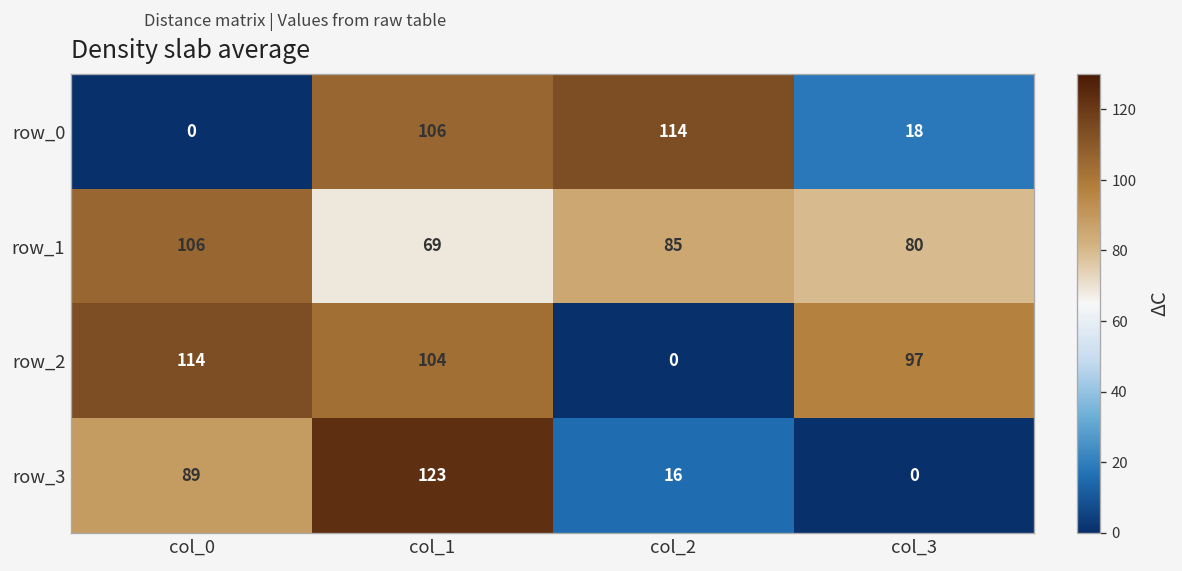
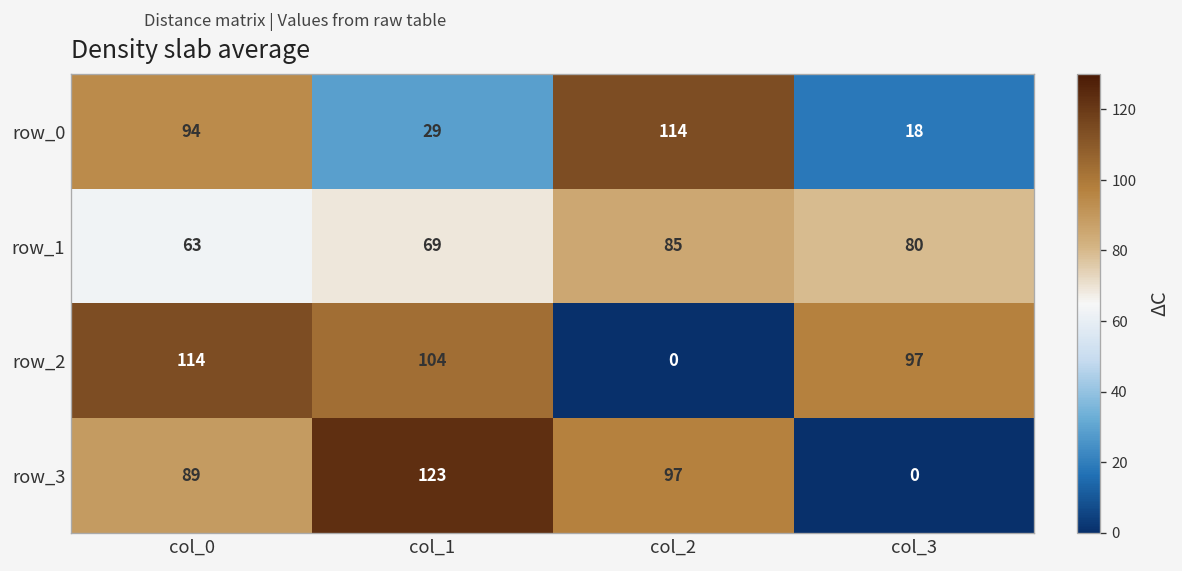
  {
    "row_0": {
-     "col_0": 0,
-     "col_1": 106,
+     "col_0": 94,
+     "col_1": 29,
      "col_2": 114,
      "col_3": 18
    },
    "row_1": {
-     "col_0": 106,
+     "col_0": 63,
      "col_1": 69,
      "col_2": 85,
      "col_3": 80
    },
    "row_2": {
      "col_0": 114,
      "col_1": 104,
      "col_2": 0,
      "col_3": 97
    },
    "row_3": {
      "col_0": 89,
      "col_1": 123,
-     "col_2": 16,
+     "col_2": 97,
      "col_3": 0
    }
  }
